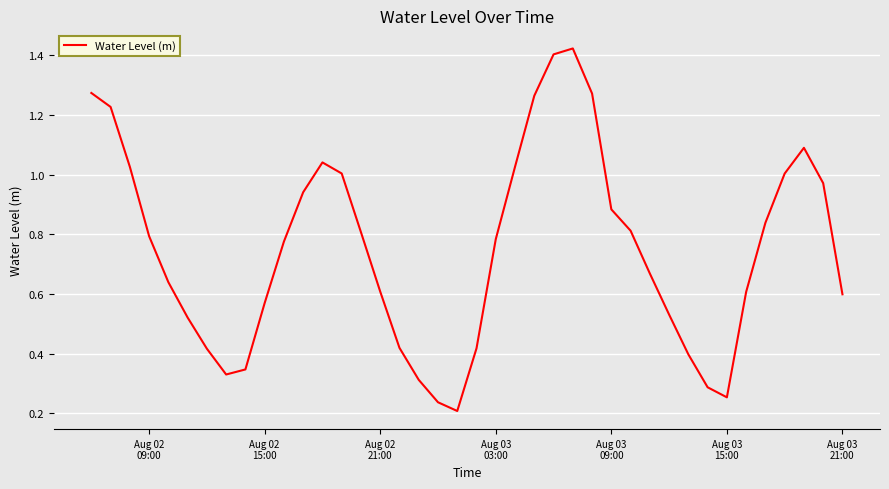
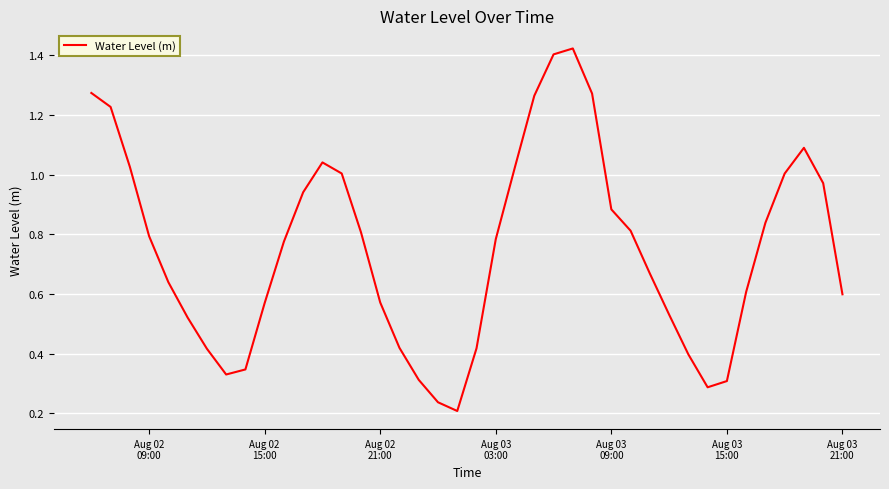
  {
    "Aug 02 09:00": 0.79,
    "Aug 02 15:00": 0.57,
-   "Aug 02 21:00": 0.61,
+   "Aug 02 21:00": 0.57,
    "Aug 03 03:00": 0.78,
    "Aug 03 09:00": 0.88,
-   "Aug 03 15:00": 0.25,
+   "Aug 03 15:00": 0.31,
    "Aug 03 21:00": 0.60
  }
